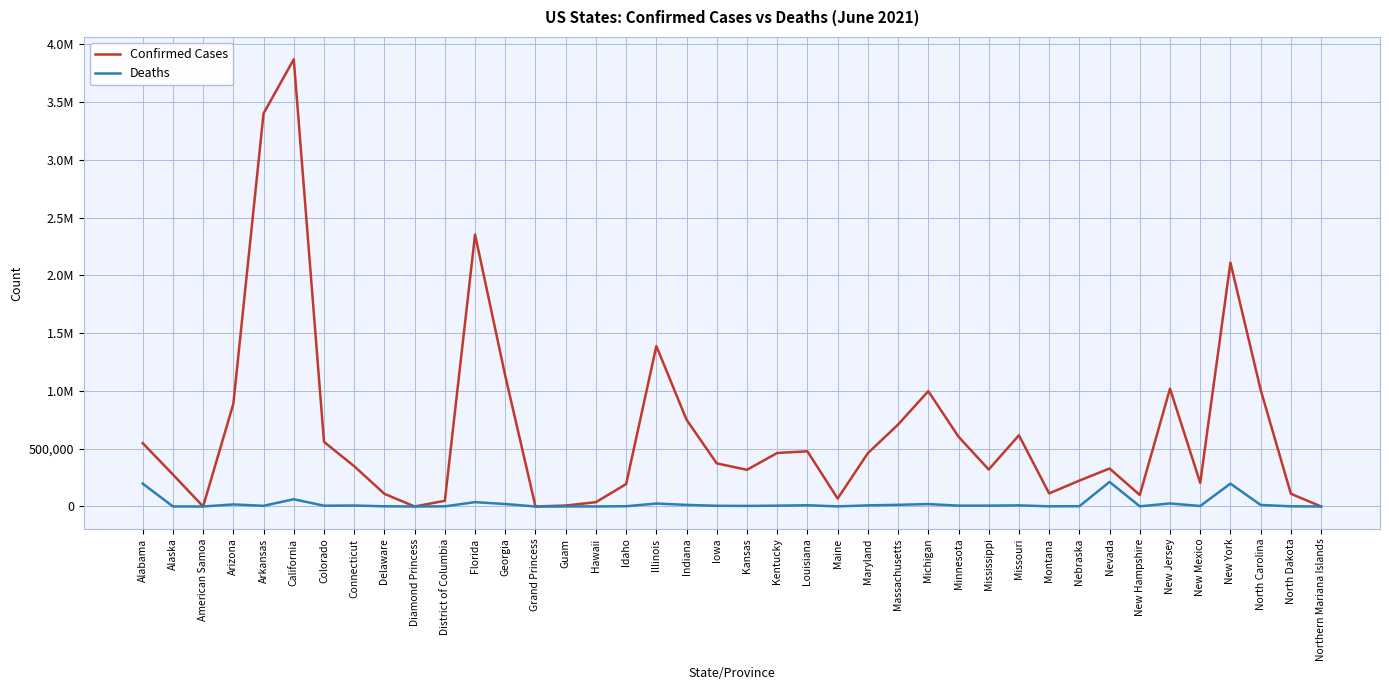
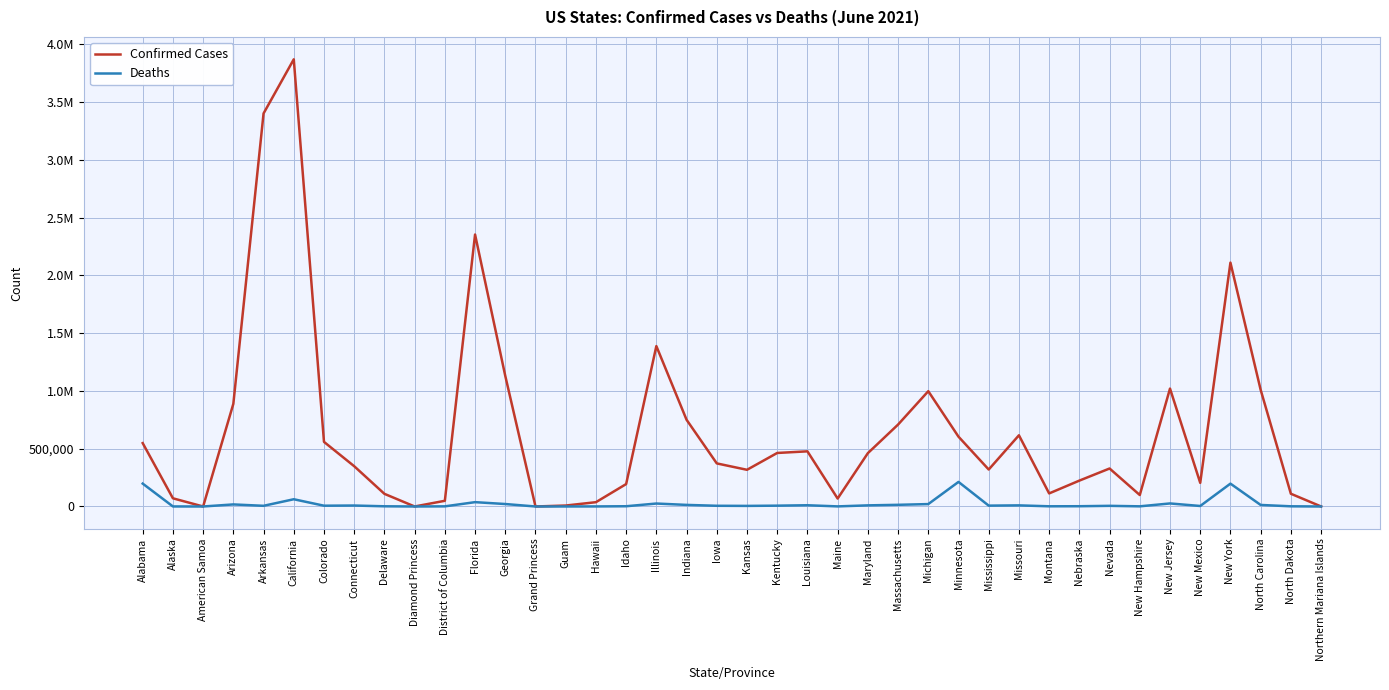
  {
    "Confirmed Cases": {
      "Alabama": "550,000",
-     "Alaska": "280,000",
+     "Alaska": "70,000",
      "Arizona": "890,000",
      "Arkansas": "3,400,000",
      "California": "3,870,000",
      "Colorado": "560,000",
      "Connecticut": "350,000",
      "Delaware": "110,000",
      "District of Columbia": "50,000",
      "Florida": "2,350,000",
      "Georgia": "1,130,000",
      "Hawaii": "40,000",
      "Idaho": "190,000",
      "Illinois": "1,390,000",
      "Indiana": "750,000",
      "Iowa": "370,000",
      "Kansas": "320,000",
      "Kentucky": "460,000",
      "Louisiana": "480,000",
      "Maine": "70,000",
      "Maryland": "460,000",
      "Massachusetts": "710,000",
      "Michigan": "1,000,000",
      "Minnesota": "600,000",
      "Mississippi": "320,000",
      "Missouri": "620,000",
      "Montana": "110,000",
      "Nebraska": "220,000",
      "Nevada": "330,000",
      "New Hampshire": "100,000",
      "New Jersey": "1,020,000",
      "New Mexico": "200,000",
      "New York": "2,110,000",
      "North Carolina": "1,010,000",
      "North Dakota": "110,000"
    },
    "Deaths": {
      "Alabama": "200,000",
      "Alaska": "0",
      "Arizona": "20,000",
      "Arkansas": "10,000",
      "California": "60,000",
      "Colorado": "10,000",
      "Connecticut": "10,000",
      "Delaware": "0",
      "District of Columbia": "0",
      "Florida": "40,000",
      "Georgia": "20,000",
      "Hawaii": "0",
      "Idaho": "0",
      "Illinois": "30,000",
      "Indiana": "10,000",
      "Iowa": "10,000",
      "Kansas": "10,000",
      "Kentucky": "10,000",
      "Louisiana": "10,000",
      "Maine": "0",
      "Maryland": "10,000",
      "Massachusetts": "10,000",
      "Michigan": "20,000",
-     "Minnesota": "10,000",
+     "Minnesota": "210,000",
      "Mississippi": "10,000",
      "Missouri": "10,000",
      "Montana": "0",
      "Nebraska": "0",
-     "Nevada": "210,000",
+     "Nevada": "10,000",
      "New Hampshire": "0",
      "New Jersey": "30,000",
      "New Mexico": "0",
      "New York": "200,000",
      "North Carolina": "10,000",
      "North Dakota": "0"
    }
  }
